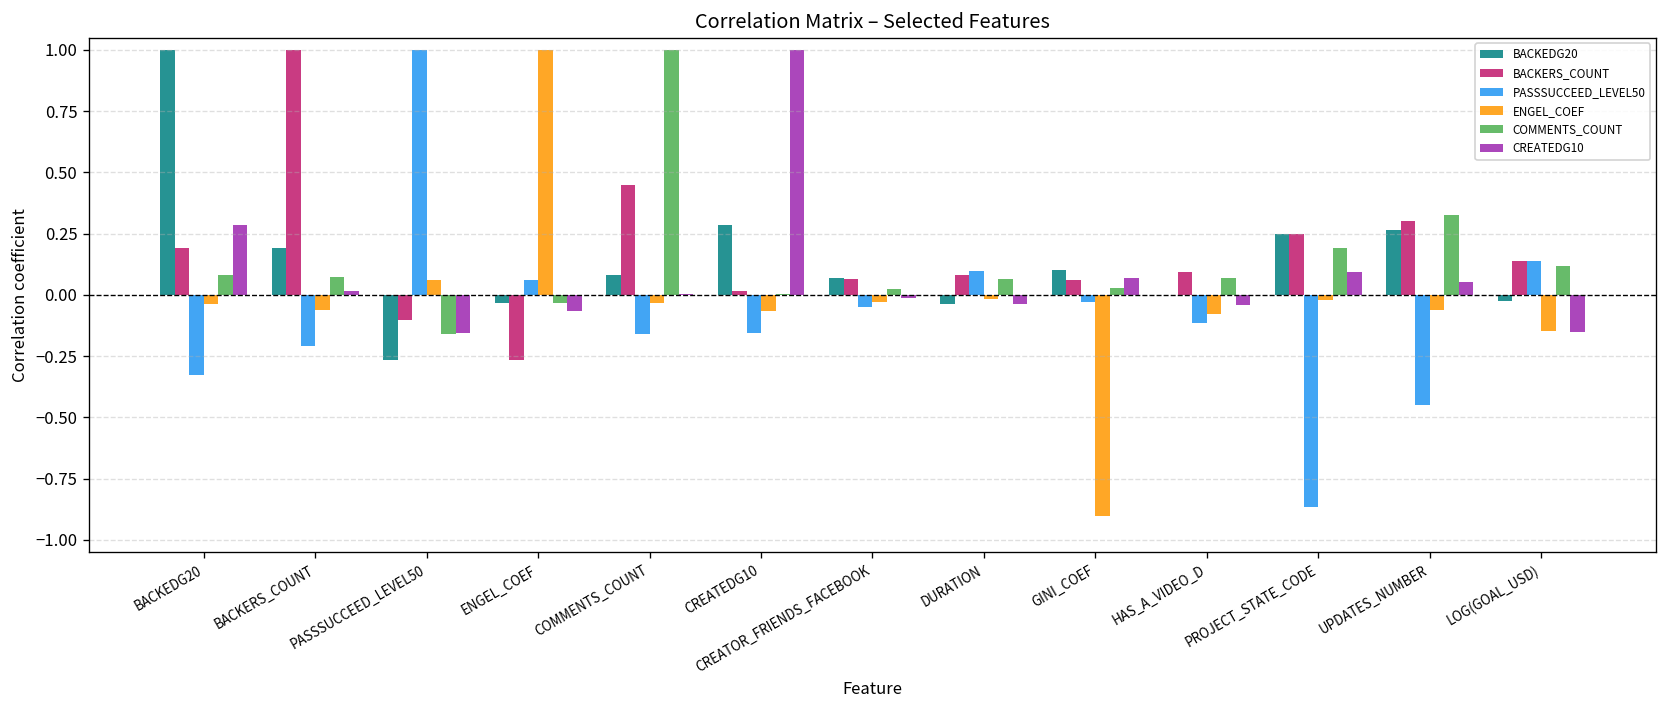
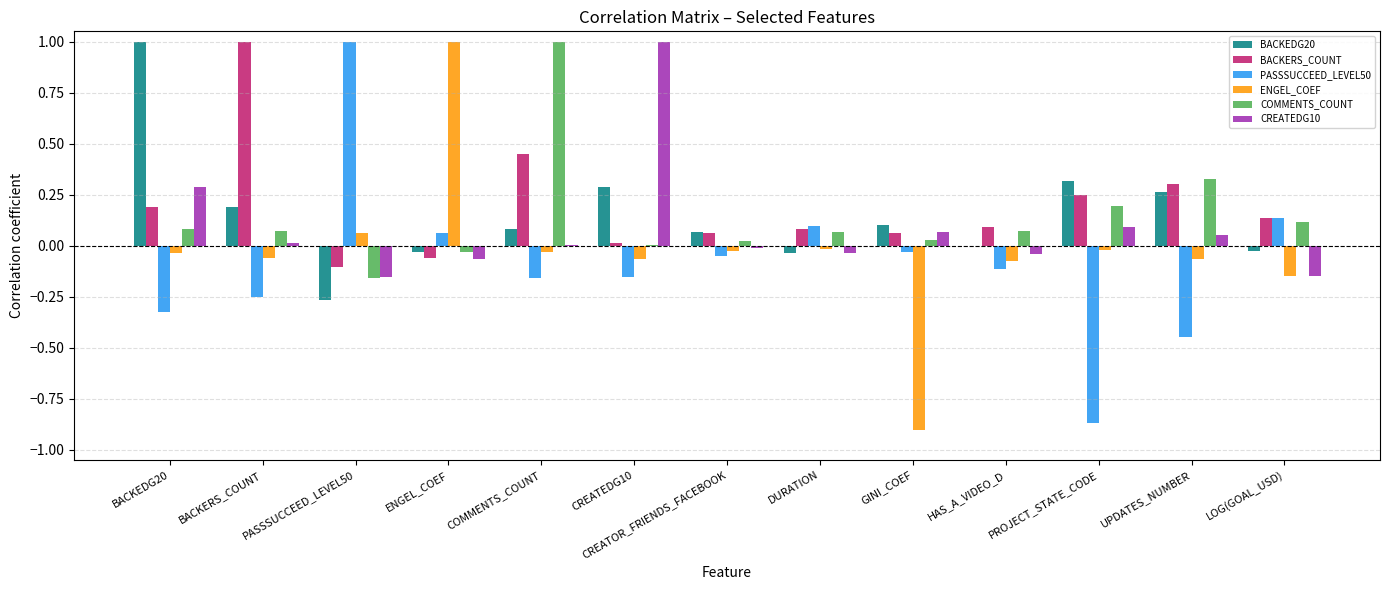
  {
    "BACKEDG20": {
      "BACKEDG20": 1.00,
      "BACKERS_COUNT": 0.19,
      "PASSSUCCEED_LEVEL50": -0.26,
      "ENGEL_COEF": -0.03,
      "COMMENTS_COUNT": 0.08,
      "CREATEDG10": 0.29,
      "CREATOR_FRIENDS_FACEBOOK": 0.07,
      "DURATION": -0.04,
      "GINI_COEF": 0.10,
-     "PROJECT_STATE_CODE": 0.25,
+     "PROJECT_STATE_CODE": 0.32,
      "UPDATES_NUMBER": 0.26,
      "LOG(GOAL_USD)": -0.03
    },
    "BACKERS_COUNT": {
      "BACKEDG20": 0.19,
      "BACKERS_COUNT": 1.00,
      "PASSSUCCEED_LEVEL50": -0.10,
-     "ENGEL_COEF": -0.27,
+     "ENGEL_COEF": -0.06,
      "COMMENTS_COUNT": 0.45,
      "CREATEDG10": 0.01,
      "CREATOR_FRIENDS_FACEBOOK": 0.06,
      "DURATION": 0.08,
      "GINI_COEF": 0.06,
      "HAS_A_VIDEO_D": 0.09,
      "PROJECT_STATE_CODE": 0.25,
      "UPDATES_NUMBER": 0.30,
      "LOG(GOAL_USD)": 0.14
    },
    "PASSSUCCEED_LEVEL50": {
      "BACKEDG20": -0.33,
-     "BACKERS_COUNT": -0.21,
+     "BACKERS_COUNT": -0.25,
      "PASSSUCCEED_LEVEL50": 1.00,
      "ENGEL_COEF": 0.06,
      "COMMENTS_COUNT": -0.16,
      "CREATEDG10": -0.16,
      "CREATOR_FRIENDS_FACEBOOK": -0.05,
      "DURATION": 0.10,
      "GINI_COEF": -0.03,
      "HAS_A_VIDEO_D": -0.11,
      "PROJECT_STATE_CODE": -0.87,
      "UPDATES_NUMBER": -0.45,
      "LOG(GOAL_USD)": 0.14
    },
    "ENGEL_COEF": {
      "BACKEDG20": -0.04,
      "BACKERS_COUNT": -0.06,
      "PASSSUCCEED_LEVEL50": 0.06,
      "ENGEL_COEF": 1.00,
      "COMMENTS_COUNT": -0.03,
      "CREATEDG10": -0.07,
      "CREATOR_FRIENDS_FACEBOOK": -0.03,
      "DURATION": -0.02,
      "GINI_COEF": -0.90,
      "HAS_A_VIDEO_D": -0.08,
      "PROJECT_STATE_CODE": -0.02,
      "UPDATES_NUMBER": -0.06,
      "LOG(GOAL_USD)": -0.15
    },
    "COMMENTS_COUNT": {
      "BACKEDG20": 0.08,
      "BACKERS_COUNT": 0.07,
      "PASSSUCCEED_LEVEL50": -0.16,
      "ENGEL_COEF": -0.03,
      "COMMENTS_COUNT": 1.00,
      "CREATOR_FRIENDS_FACEBOOK": 0.02,
      "DURATION": 0.07,
      "GINI_COEF": 0.03,
      "HAS_A_VIDEO_D": 0.07,
      "PROJECT_STATE_CODE": 0.19,
      "UPDATES_NUMBER": 0.33,
      "LOG(GOAL_USD)": 0.12
    },
    "CREATEDG10": {
      "BACKEDG20": 0.29,
      "BACKERS_COUNT": 0.01,
      "PASSSUCCEED_LEVEL50": -0.16,
      "ENGEL_COEF": -0.07,
      "CREATEDG10": 1.00,
      "CREATOR_FRIENDS_FACEBOOK": -0.01,
      "DURATION": -0.04,
      "GINI_COEF": 0.07,
      "HAS_A_VIDEO_D": -0.04,
      "PROJECT_STATE_CODE": 0.09,
      "UPDATES_NUMBER": 0.05,
      "LOG(GOAL_USD)": -0.15
    }
  }
